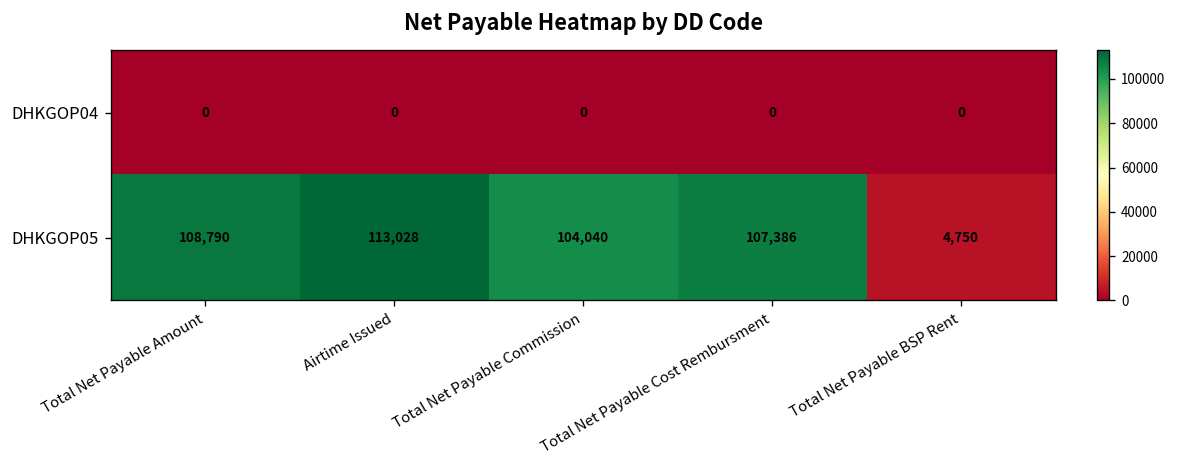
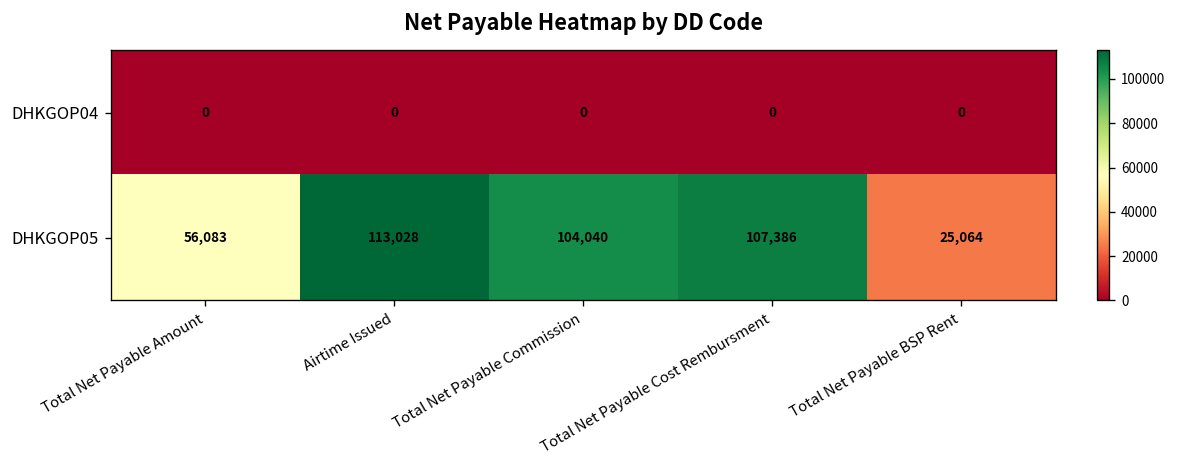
  {
    "DHKGOP04": {
      "Total Net Payable Amount": "0",
      "Airtime Issued": "0",
      "Total Net Payable Commission": "0",
      "Total Net Payable Cost Rembursment": "0",
      "Total Net Payable BSP Rent": "0"
    },
    "DHKGOP05": {
-     "Total Net Payable Amount": "108,790",
+     "Total Net Payable Amount": "56,083",
      "Airtime Issued": "113,028",
      "Total Net Payable Commission": "104,040",
      "Total Net Payable Cost Rembursment": "107,386",
-     "Total Net Payable BSP Rent": "4,750"
+     "Total Net Payable BSP Rent": "25,064"
    }
  }
